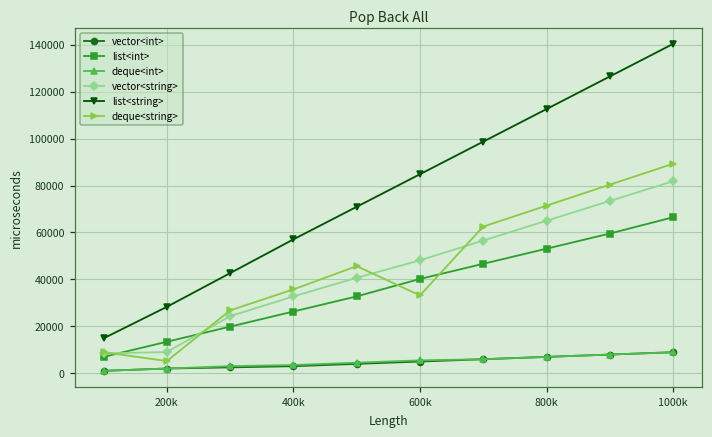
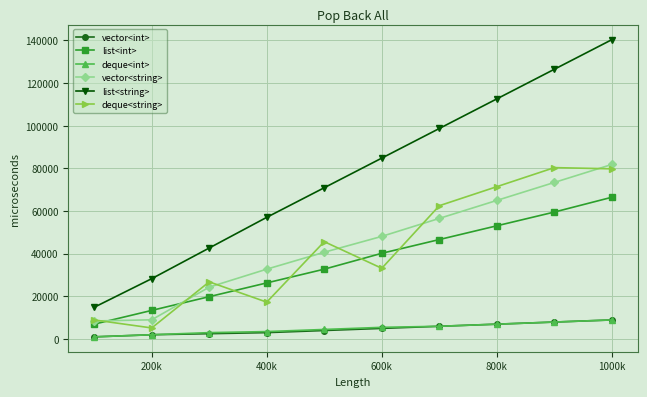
  {
    "vector<string>": {
      "200k": 9000,
      "400k": 33000,
      "600k": 48000,
      "800k": 65000,
      "1000k": 82000
    },
    "deque<string>": {
      "200k": 5000,
-     "400k": 36000,
+     "400k": 17000,
      "600k": 33000,
      "800k": 71000,
-     "1000k": 89000
+     "1000k": 80000
    }
  }
